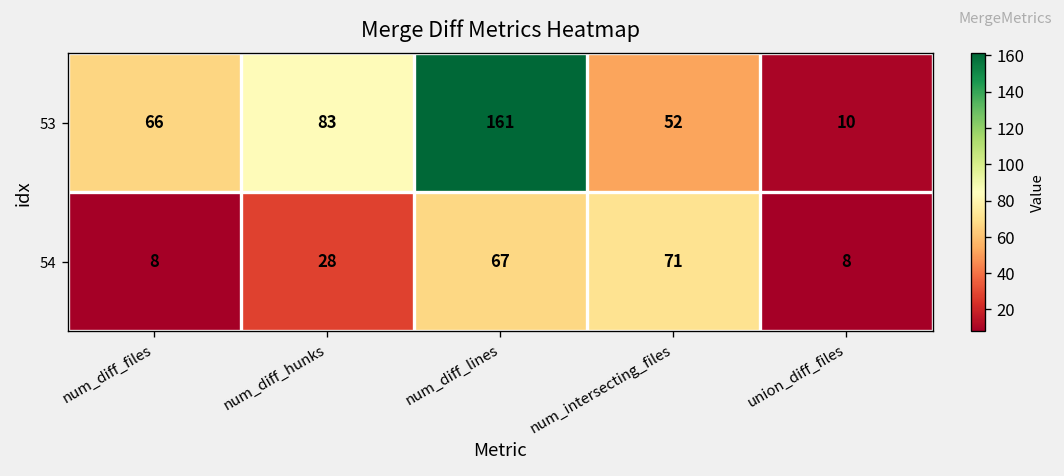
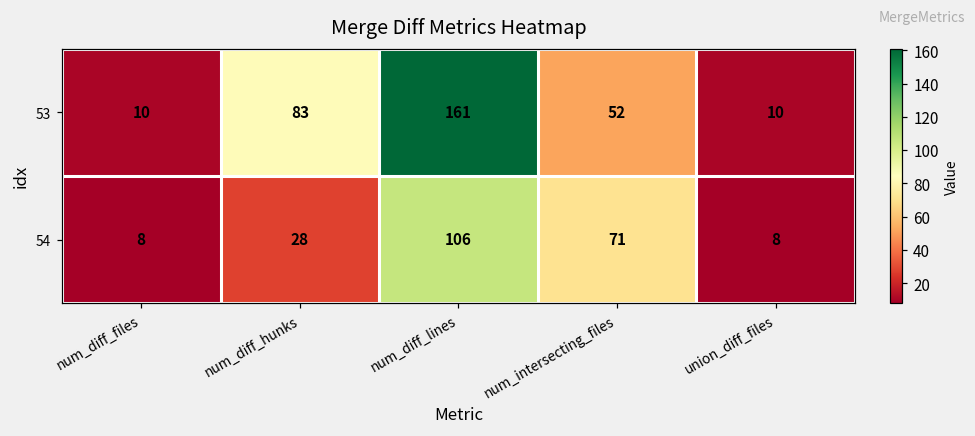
  {
    "53": {
-     "num_diff_files": 66,
+     "num_diff_files": 10,
      "num_diff_hunks": 83,
      "num_diff_lines": 161,
      "num_intersecting_files": 52,
      "union_diff_files": 10
    },
    "54": {
      "num_diff_files": 8,
      "num_diff_hunks": 28,
-     "num_diff_lines": 67,
+     "num_diff_lines": 106,
      "num_intersecting_files": 71,
      "union_diff_files": 8
    }
  }
